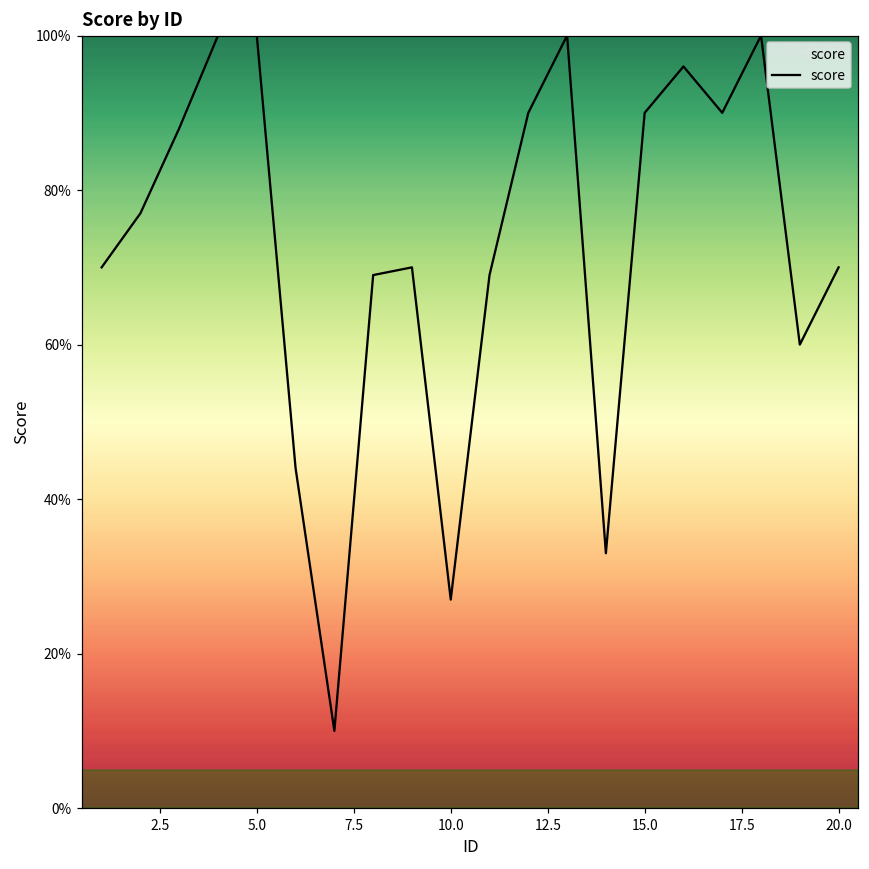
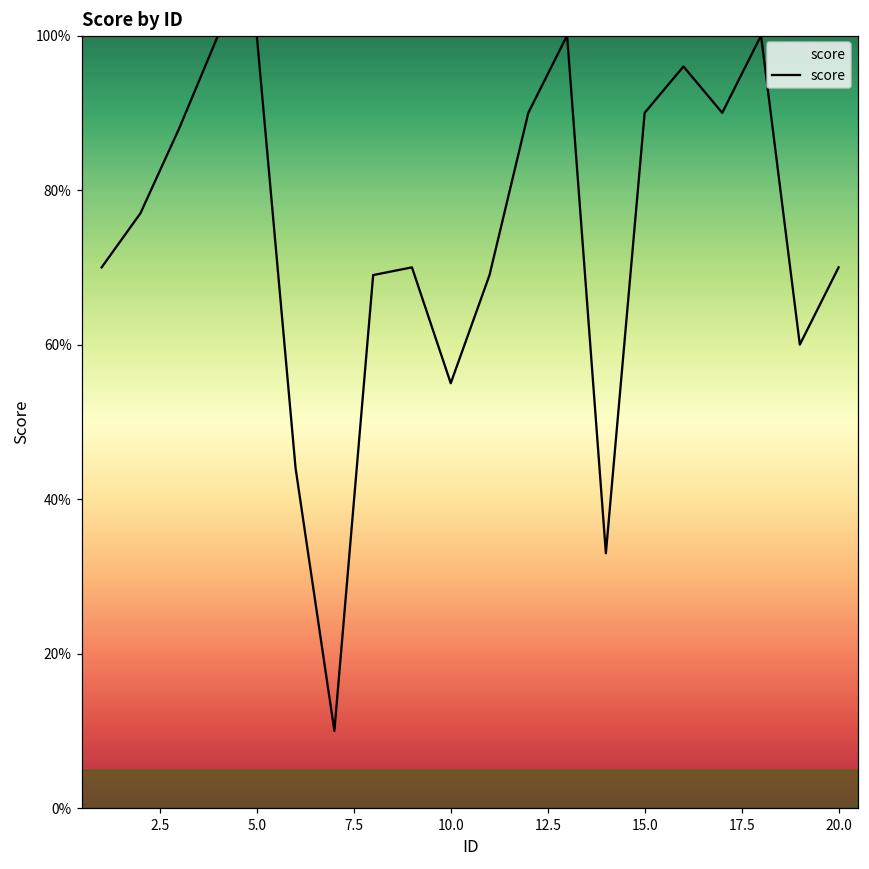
  {
    "5.0": "100%",
-   "10.0": "27%",
+   "10.0": "55%",
    "15.0": "90%",
    "20.0": "70%"
  }
